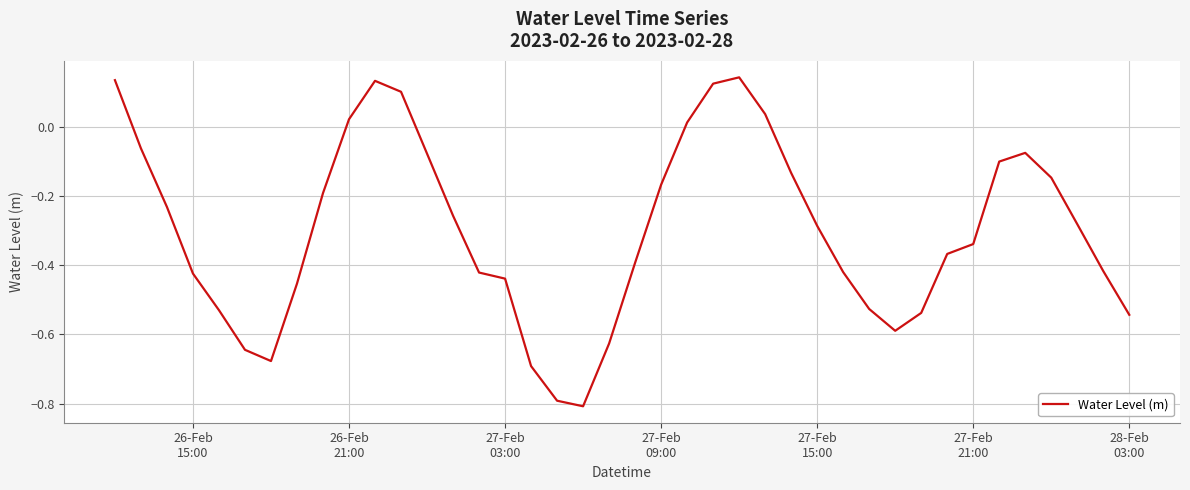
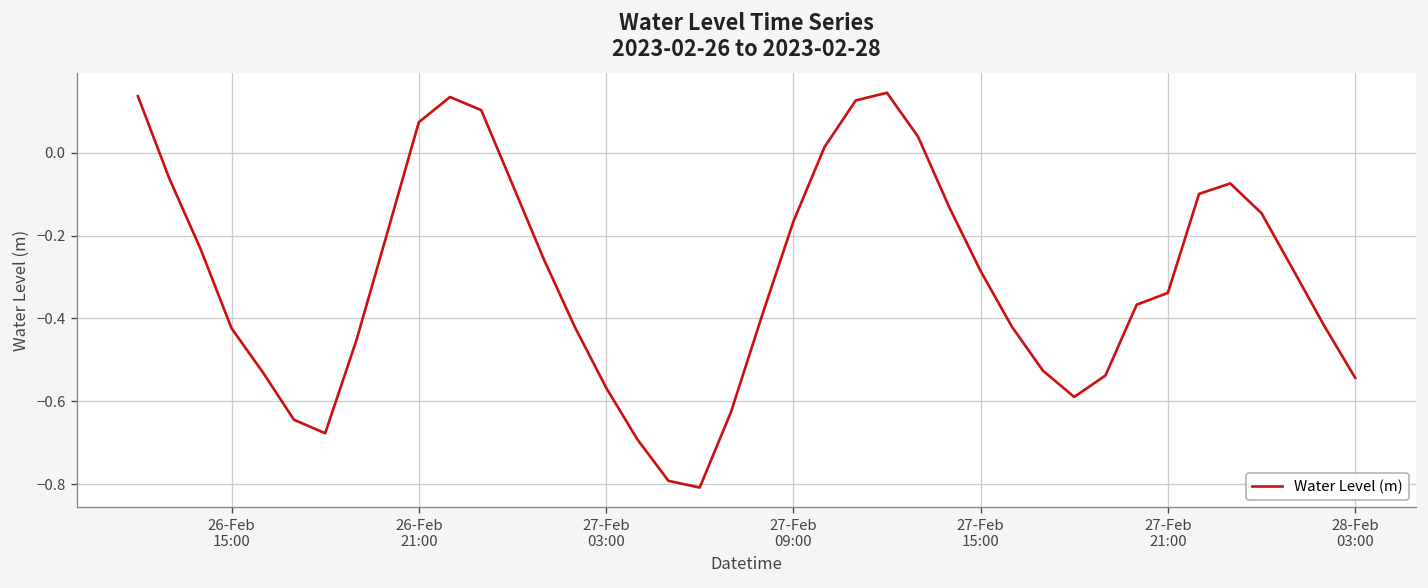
  {
    "26-Feb 15:00": -0.42,
-   "26-Feb 21:00": 0.02,
-   "27-Feb 03:00": -0.44,
+   "26-Feb 21:00": 0.07,
+   "27-Feb 03:00": -0.57,
    "27-Feb 09:00": -0.17,
    "27-Feb 15:00": -0.29,
    "27-Feb 21:00": -0.34,
    "28-Feb 03:00": -0.54
  }
